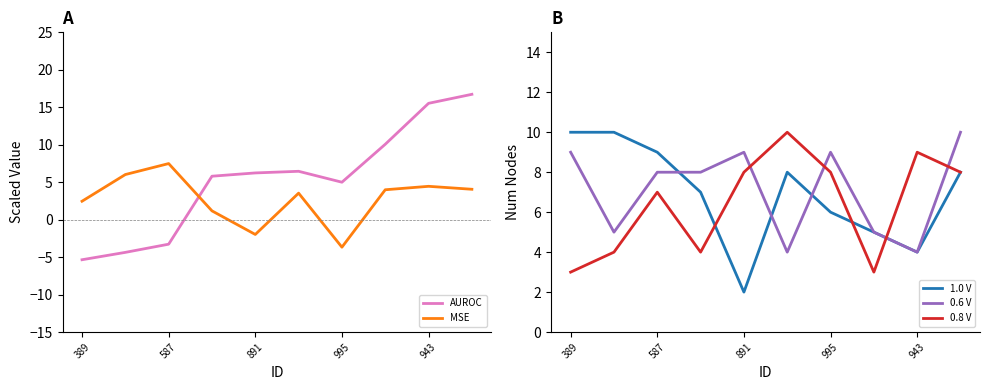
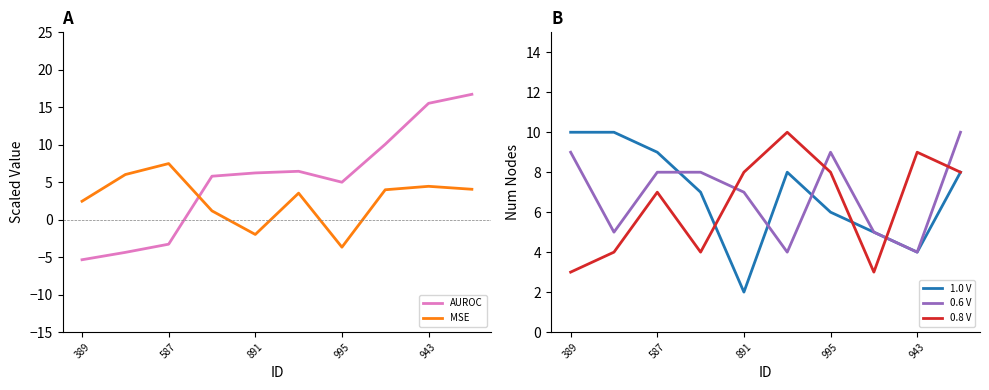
  {
    "A": {
      "AUROC": {
        "389": -5,
        "587": -3,
        "891": 6,
        "995": 5,
        "943": 16
      },
      "MSE": {
        "389": 2,
        "587": 7,
        "891": -2,
        "995": -4,
        "943": 4
      }
    },
    "B": {
      "1.0 V": {
        "389": 10,
        "587": 9,
        "891": 2,
        "995": 6
      },
      "0.6 V": {
        "389": 9,
        "587": 8,
-       "891": 9,
+       "891": 7,
        "995": 9
      },
      "0.8 V": {
        "389": 3,
        "587": 7,
        "891": 8,
        "995": 8,
        "943": 9
      }
    }
  }
